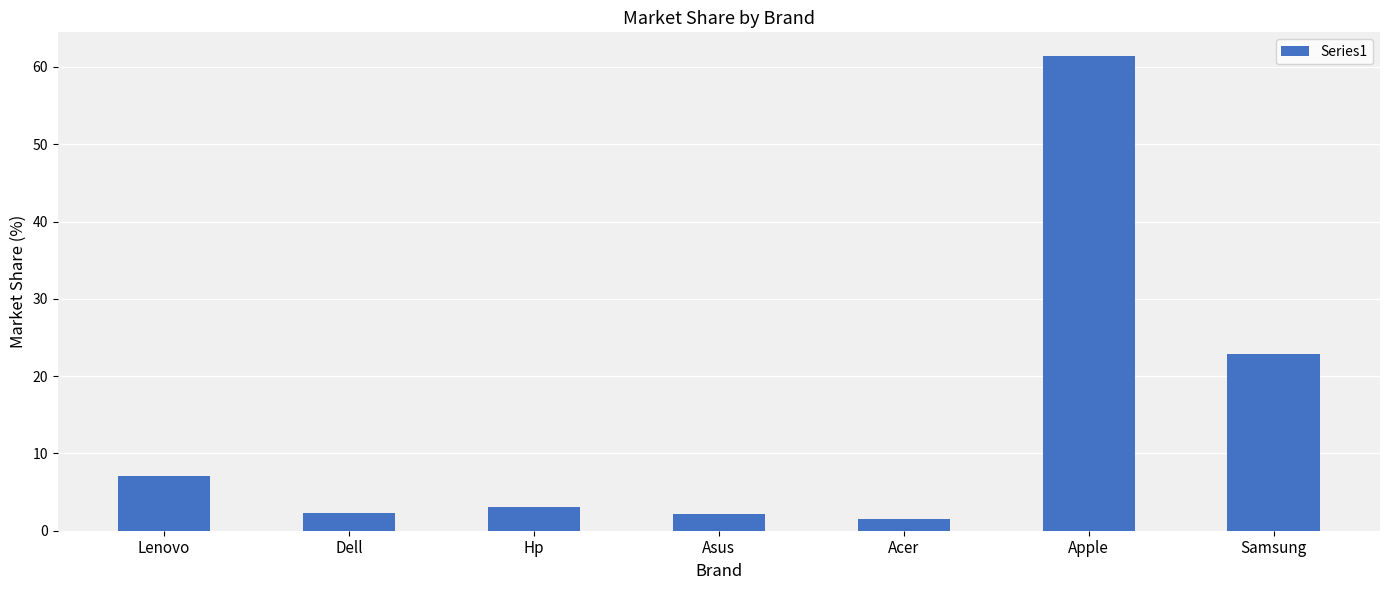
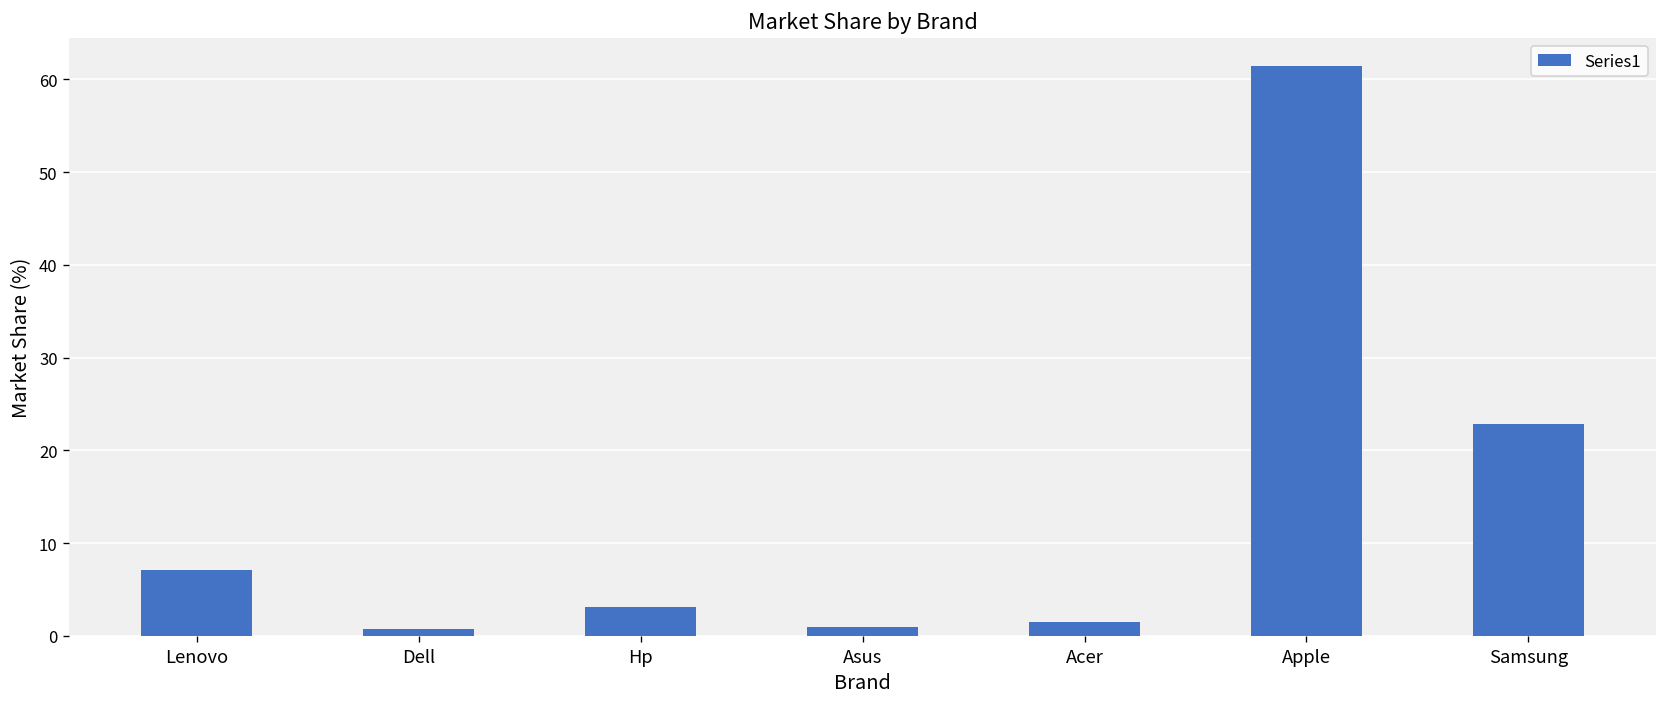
  {
    "Lenovo": 7,
-   "Dell": 2,
+   "Dell": 1,
    "Hp": 3,
-   "Asus": 2,
+   "Asus": 1,
    "Acer": 2,
    "Apple": 61,
    "Samsung": 23
  }
